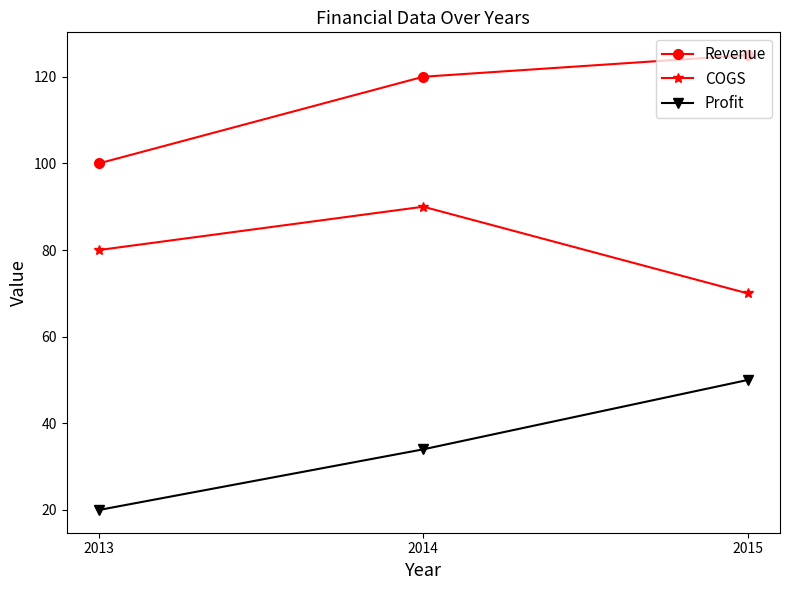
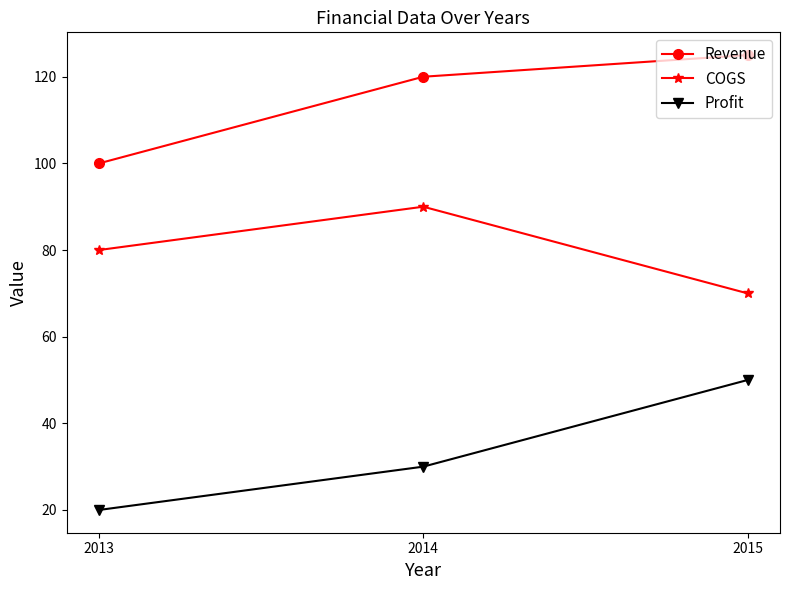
  {
    "Profit": {
      "2013": 20,
-     "2014": 34,
+     "2014": 30,
      "2015": 50
    }
  }
